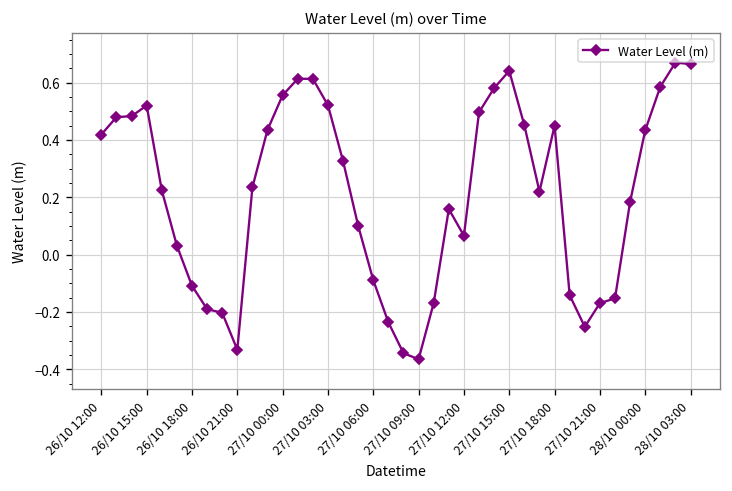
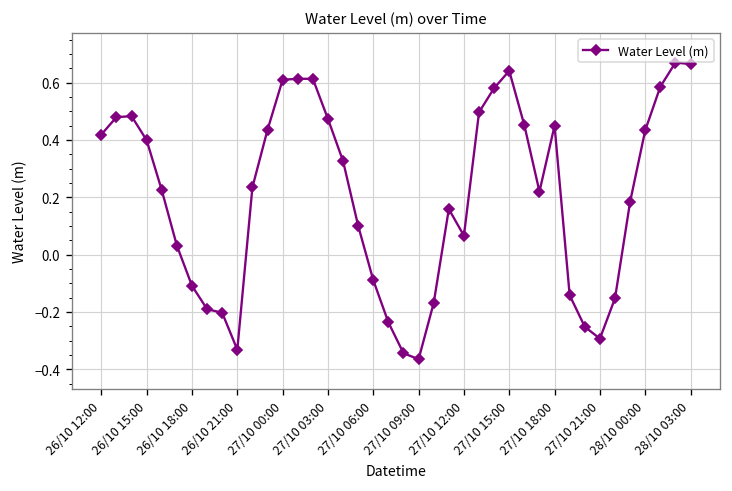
  {
    "26/10 12:00": 0.42,
-   "26/10 15:00": 0.52,
+   "26/10 15:00": 0.40,
    "26/10 18:00": -0.11,
    "26/10 21:00": -0.33,
-   "27/10 00:00": 0.56,
-   "27/10 03:00": 0.52,
+   "27/10 00:00": 0.61,
+   "27/10 03:00": 0.47,
    "27/10 06:00": -0.09,
    "27/10 09:00": -0.36,
    "27/10 12:00": 0.07,
    "27/10 15:00": 0.64,
    "27/10 18:00": 0.45,
-   "27/10 21:00": -0.17,
+   "27/10 21:00": -0.29,
    "28/10 00:00": 0.43,
    "28/10 03:00": 0.67
  }
